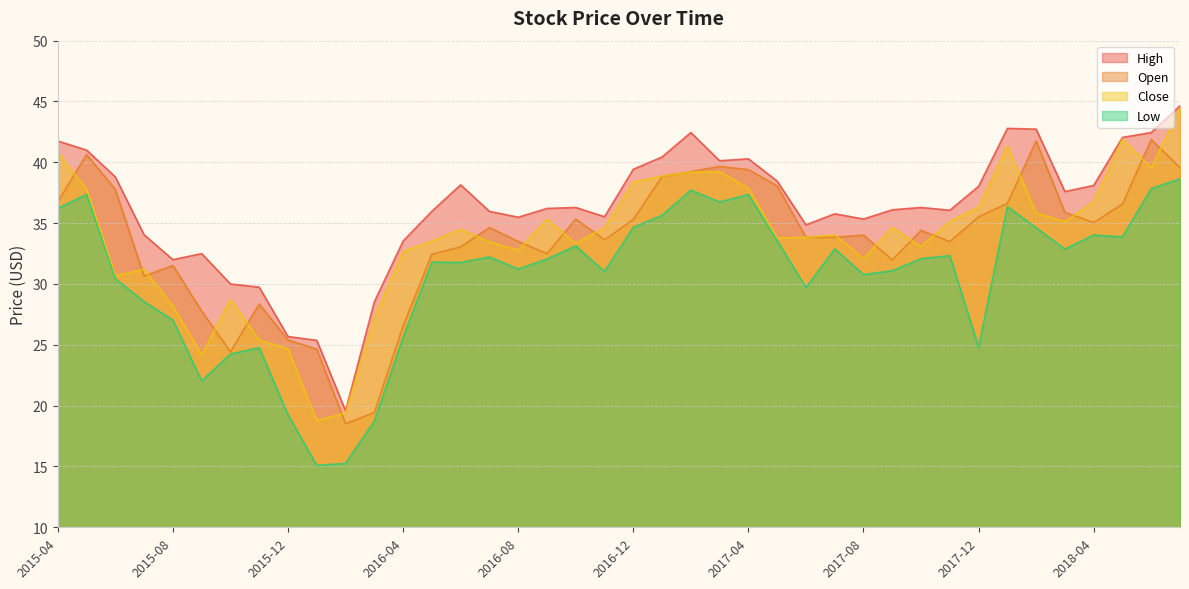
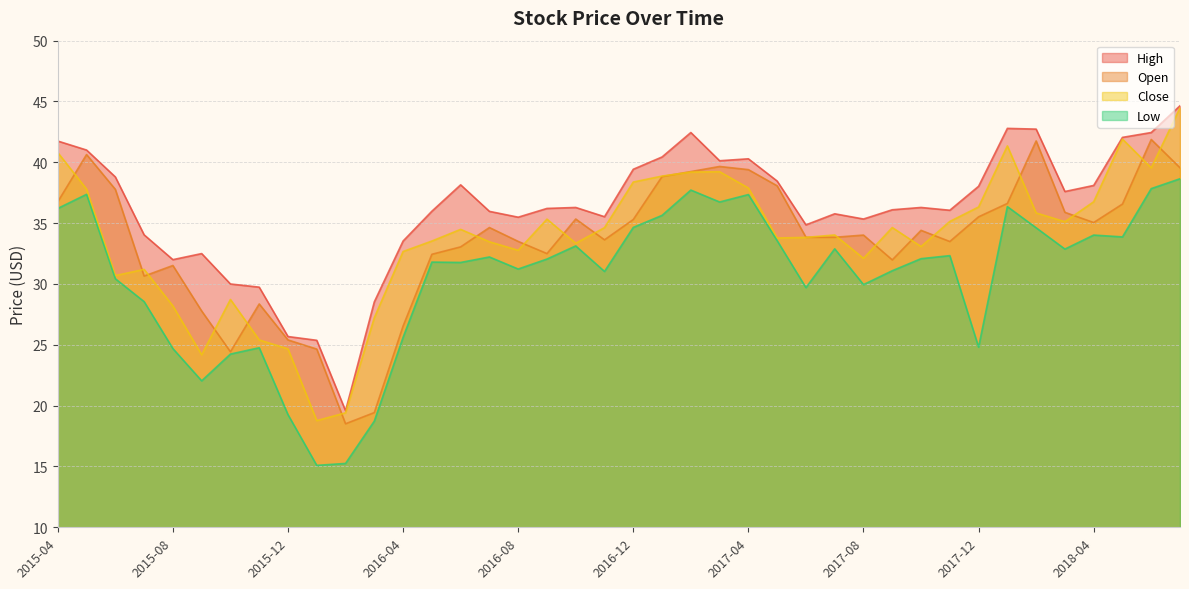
  {
    "Low": {
      "2015-04": 36.2,
-     "2015-08": 27.0,
+     "2015-08": 24.7,
      "2015-12": 19.3,
      "2016-04": 25.6,
      "2016-08": 31.2,
      "2016-12": 34.7,
      "2017-04": 37.3,
-     "2017-08": 30.8,
+     "2017-08": 30.0,
      "2017-12": 24.8,
      "2018-04": 34.0
    }
  }
